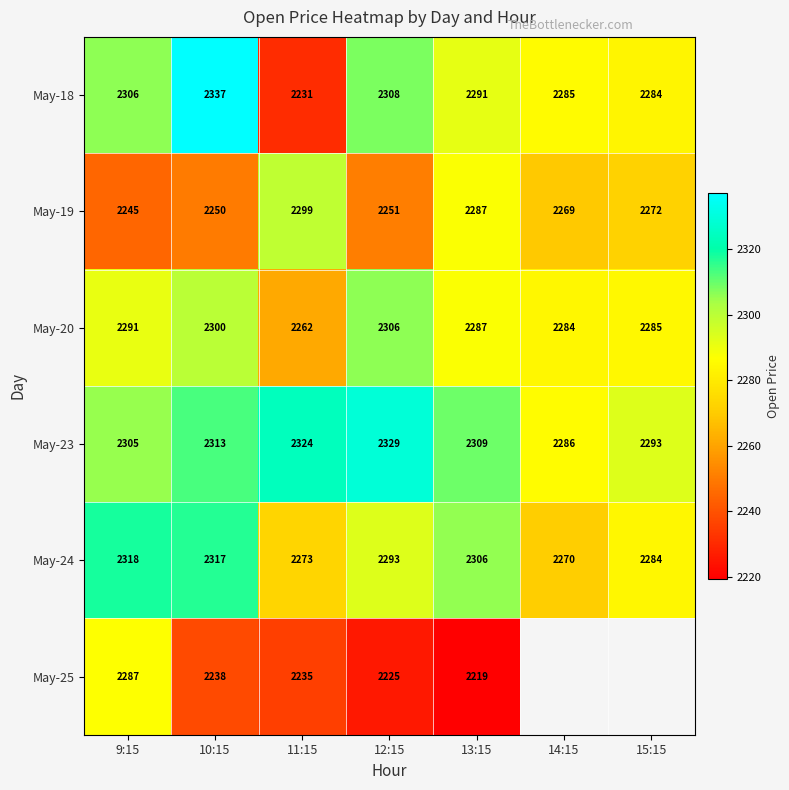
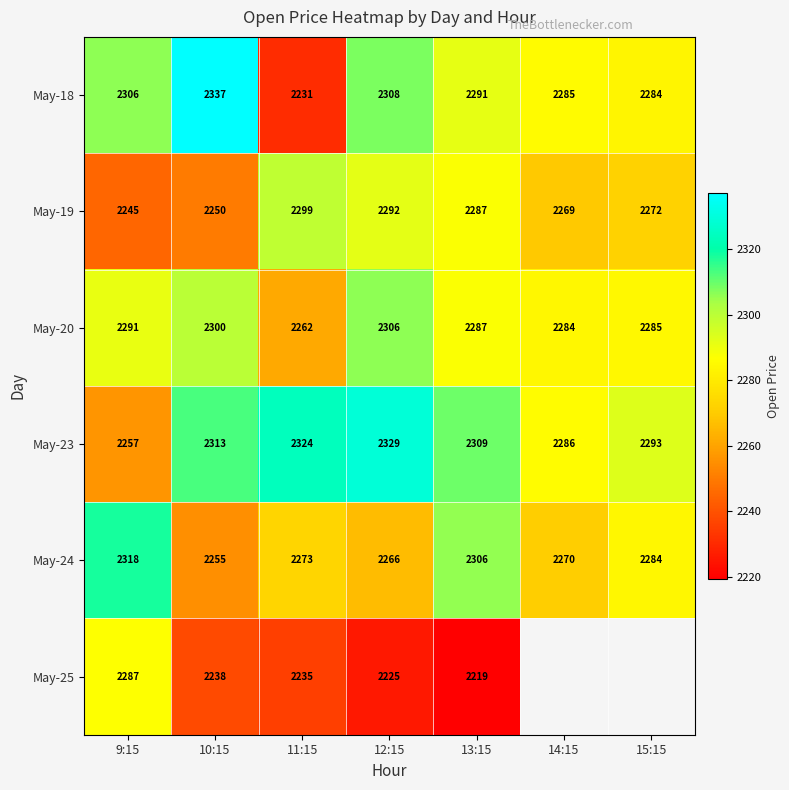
  {
    "May-18": {
      "9:15": 2306,
      "10:15": 2337,
      "11:15": 2231,
      "12:15": 2308,
      "13:15": 2291,
      "14:15": 2285,
      "15:15": 2284
    },
    "May-19": {
      "9:15": 2245,
      "10:15": 2250,
      "11:15": 2299,
-     "12:15": 2251,
+     "12:15": 2292,
      "13:15": 2287,
      "14:15": 2269,
      "15:15": 2272
    },
    "May-20": {
      "9:15": 2291,
      "10:15": 2300,
      "11:15": 2262,
      "12:15": 2306,
      "13:15": 2287,
      "14:15": 2284,
      "15:15": 2285
    },
    "May-23": {
-     "9:15": 2305,
+     "9:15": 2257,
      "10:15": 2313,
      "11:15": 2324,
      "12:15": 2329,
      "13:15": 2309,
      "14:15": 2286,
      "15:15": 2293
    },
    "May-24": {
      "9:15": 2318,
-     "10:15": 2317,
+     "10:15": 2255,
      "11:15": 2273,
-     "12:15": 2293,
+     "12:15": 2266,
      "13:15": 2306,
      "14:15": 2270,
      "15:15": 2284
    },
    "May-25": {
      "9:15": 2287,
      "10:15": 2238,
      "11:15": 2235,
      "12:15": 2225,
      "13:15": 2219
    }
  }
